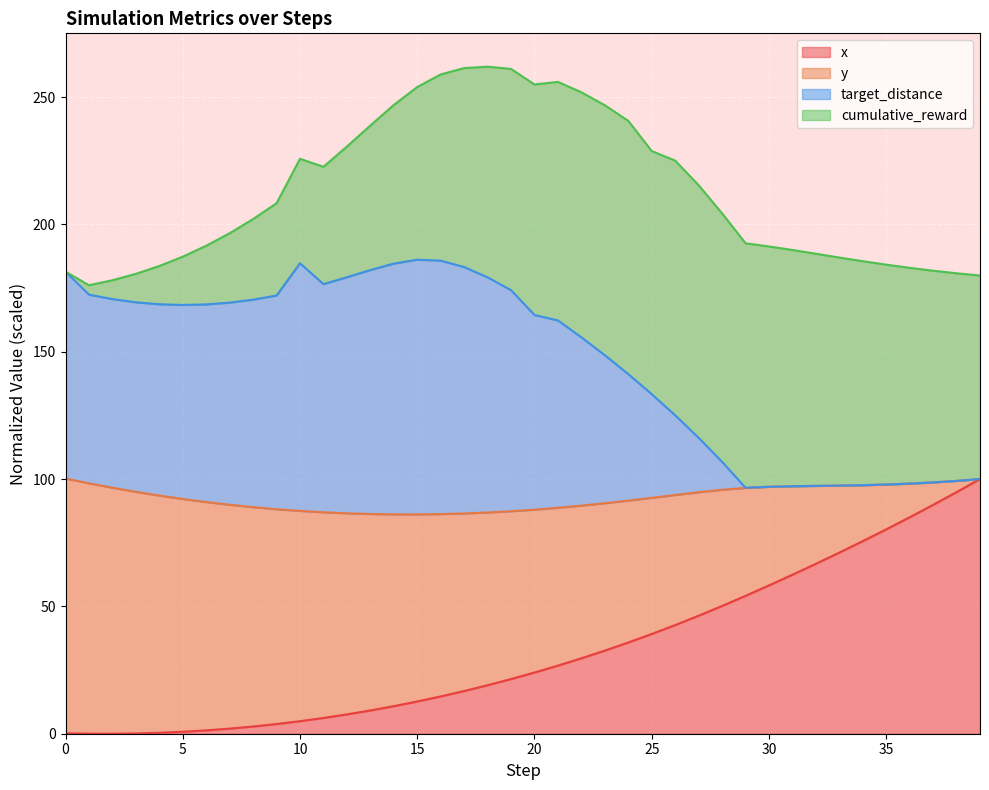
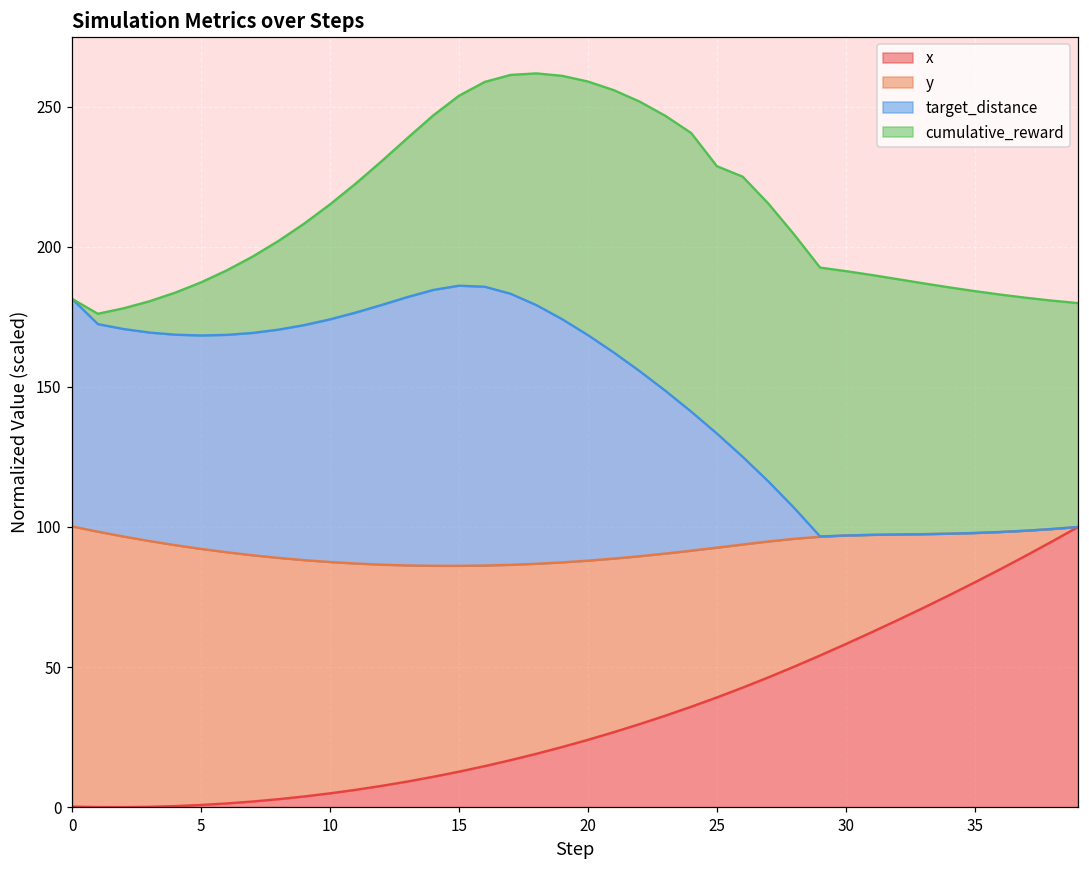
  {
    "target_distance": {
      "5": 76,
-     "10": 97,
+     "10": 87,
      "15": 100,
-     "20": 76,
+     "20": 80,
      "25": 41
    },
    "cumulative_reward": {
      "5": 19,
      "10": 41,
      "15": 68,
      "20": 91,
      "25": 95,
      "30": 94,
      "35": 86
    }
  }
